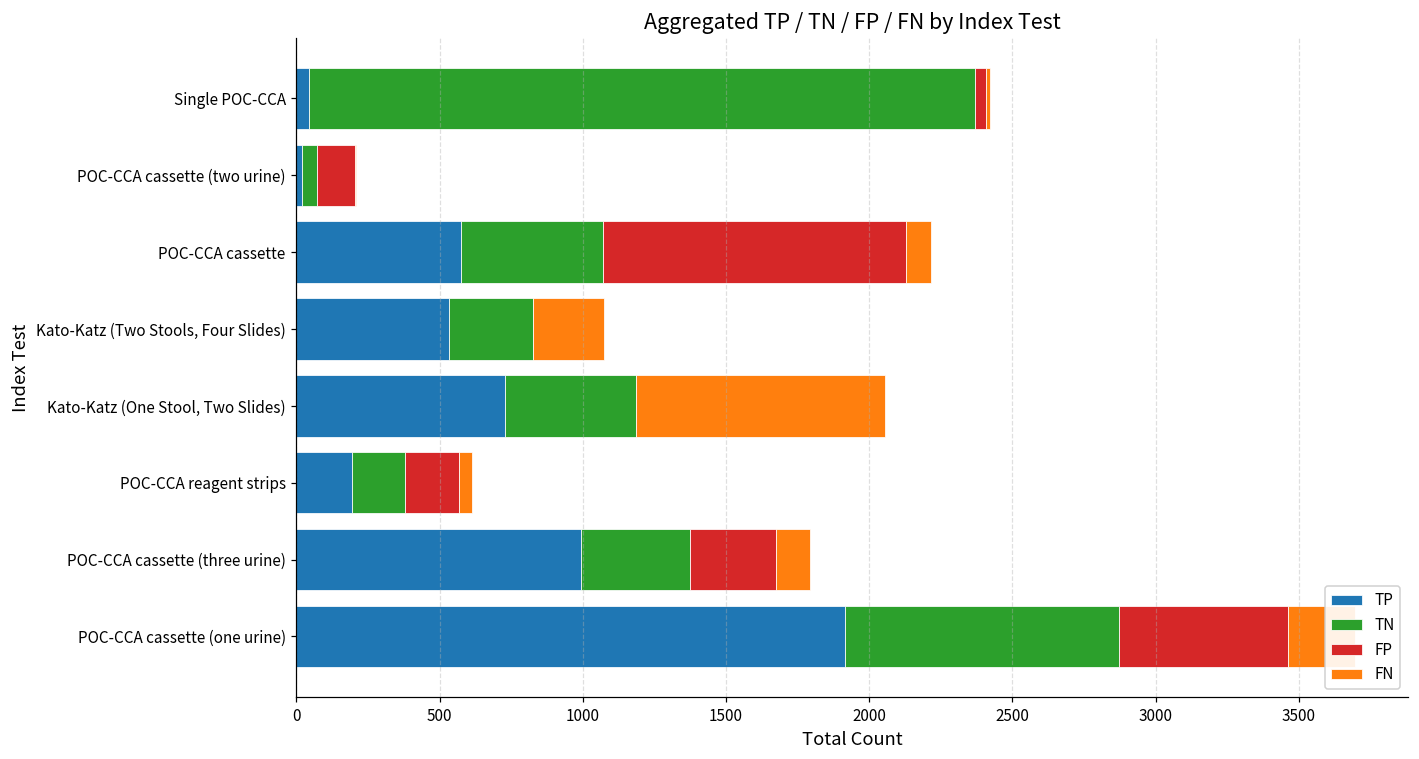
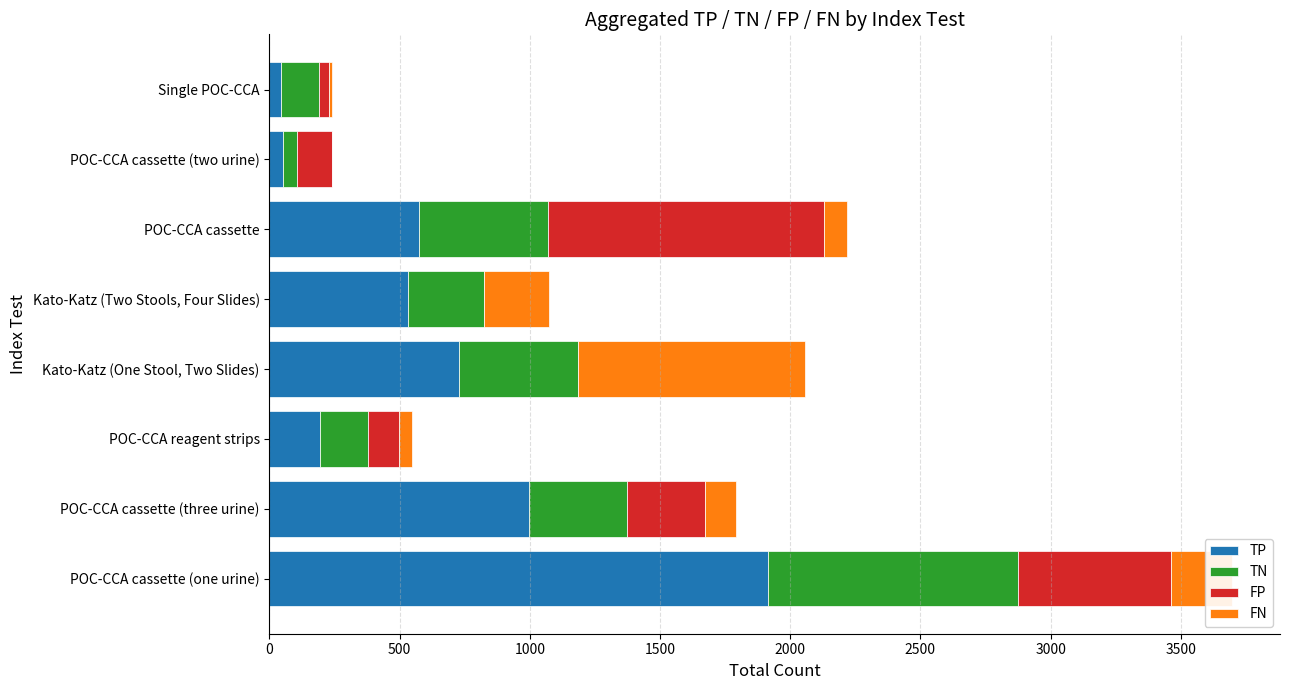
  {
    "TP": {
      "Single POC-CCA": 40,
-     "POC-CCA cassette (two urine)": 20,
+     "POC-CCA cassette (two urine)": 50,
      "POC-CCA cassette": 570,
      "Kato-Katz (Two Stools, Four Slides)": 530,
      "Kato-Katz (One Stool, Two Slides)": 730,
      "POC-CCA reagent strips": 200,
      "POC-CCA cassette (three urine)": 1000,
      "POC-CCA cassette (one urine)": 1910
    },
    "TN": {
-     "Single POC-CCA": 2330,
+     "Single POC-CCA": 150,
      "POC-CCA cassette (two urine)": 50,
      "POC-CCA cassette": 500,
      "Kato-Katz (Two Stools, Four Slides)": 290,
      "Kato-Katz (One Stool, Two Slides)": 460,
      "POC-CCA reagent strips": 190,
      "POC-CCA cassette (three urine)": 380,
      "POC-CCA cassette (one urine)": 960
    },
    "FP": {
      "Single POC-CCA": 40,
      "POC-CCA cassette (two urine)": 130,
      "POC-CCA cassette": 1060,
      "Kato-Katz (Two Stools, Four Slides)": 0,
      "Kato-Katz (One Stool, Two Slides)": 0,
-     "POC-CCA reagent strips": 190,
+     "POC-CCA reagent strips": 120,
      "POC-CCA cassette (three urine)": 300,
      "POC-CCA cassette (one urine)": 590
    },
    "FN": {
      "Single POC-CCA": 10,
      "POC-CCA cassette": 90,
      "Kato-Katz (Two Stools, Four Slides)": 250,
      "Kato-Katz (One Stool, Two Slides)": 870,
      "POC-CCA reagent strips": 50,
      "POC-CCA cassette (three urine)": 120
    }
  }
